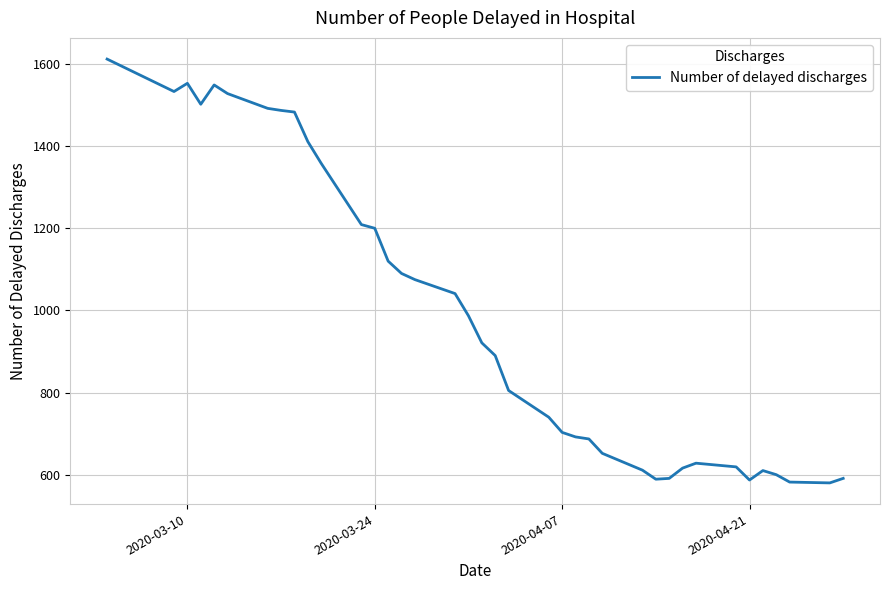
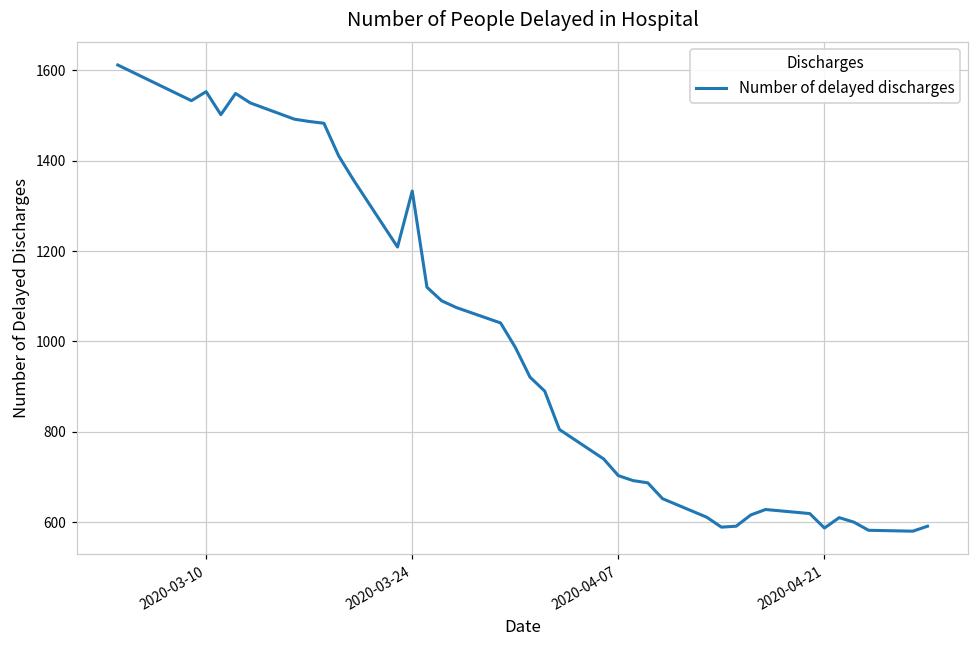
  {
    "2020-03-10": 1550,
-   "2020-03-24": 1200,
+   "2020-03-24": 1330,
    "2020-04-07": 700,
    "2020-04-21": 590
  }
